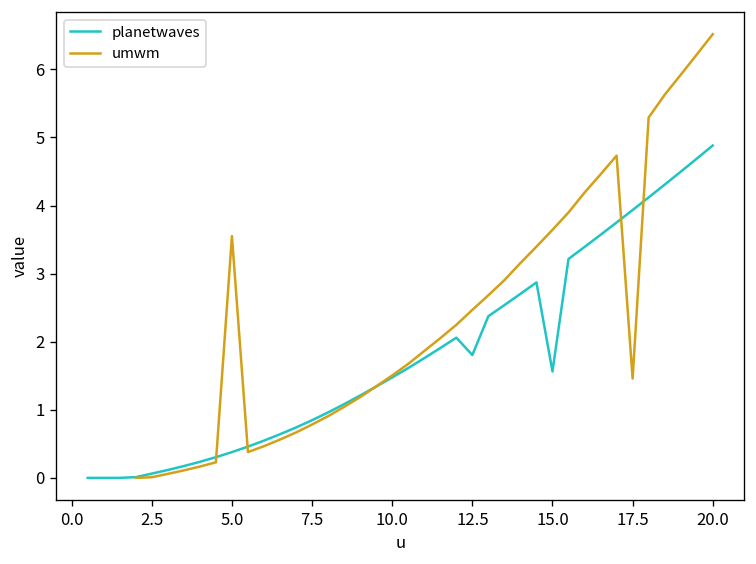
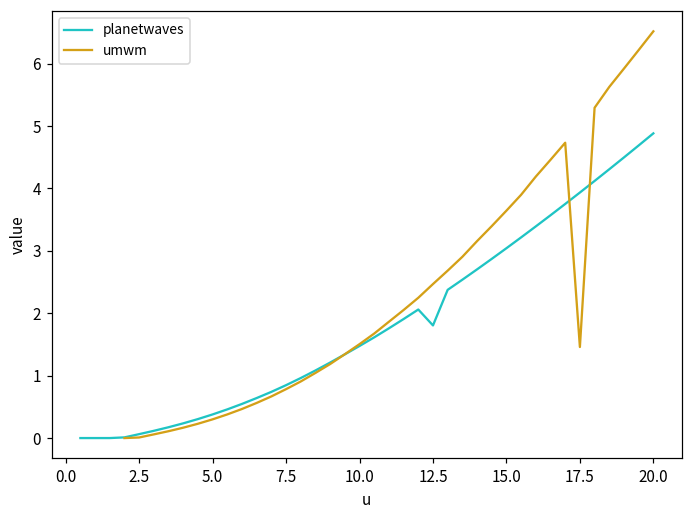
  {
    "planetwaves": {
      "2.5": 0.1,
      "5.0": 0.4,
      "7.5": 0.8,
      "12.5": 1.8,
-     "15.0": 1.6,
+     "15.0": 3.0,
      "17.5": 3.9,
      "20.0": 4.9
    },
    "umwm": {
      "2.5": 0.0,
-     "5.0": 3.6,
+     "5.0": 0.3,
      "7.5": 0.8,
      "12.5": 2.5,
      "15.0": 3.6,
      "17.5": 1.5,
      "20.0": 6.5
    }
  }
